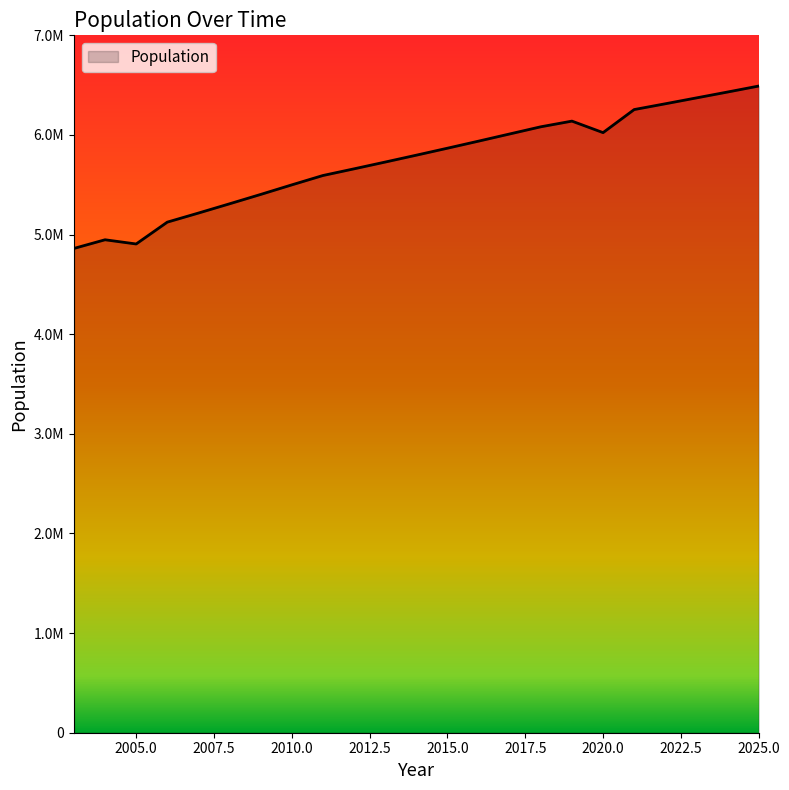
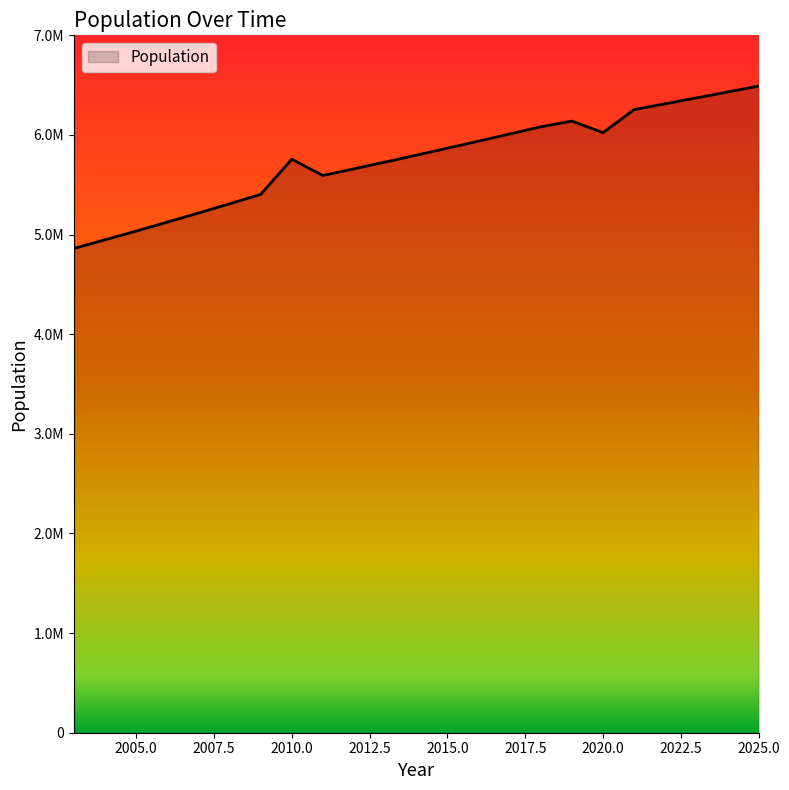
  {
-   "2005.0": 4900000,
-   "2010.0": 5500000,
+   "2005.0": 5000000,
+   "2010.0": 5800000,
    "2015.0": 5900000,
    "2020.0": 6000000,
    "2025.0": 6500000
  }
